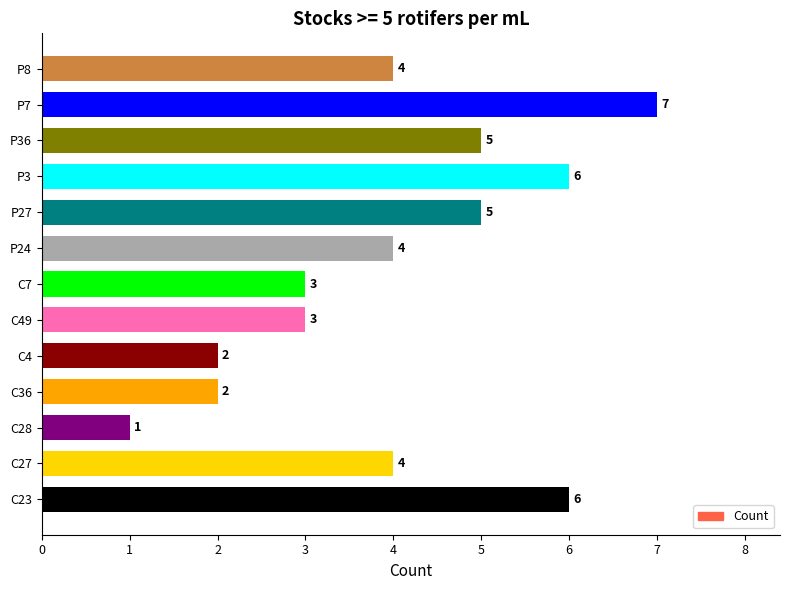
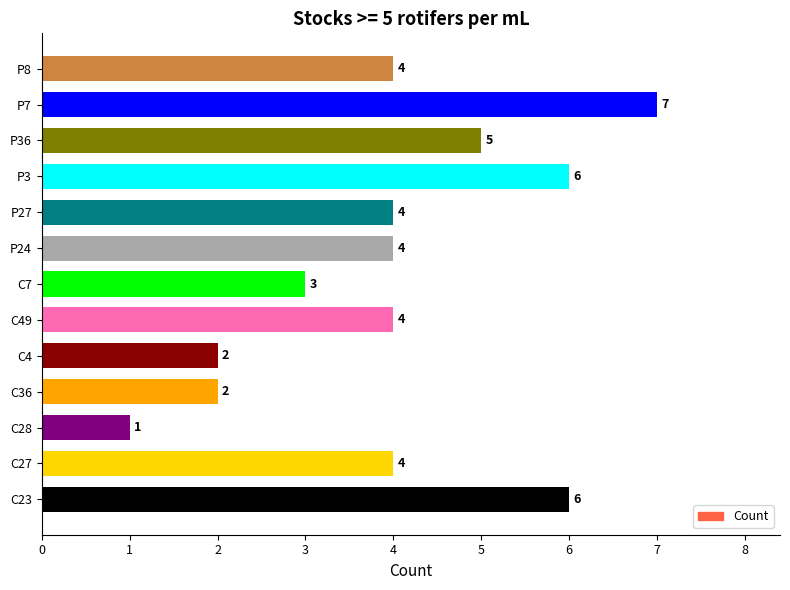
  {
    "P8": 4,
    "P7": 7,
    "P36": 5,
    "P3": 6,
-   "P27": 5,
+   "P27": 4,
    "P24": 4,
    "C7": 3,
-   "C49": 3,
+   "C49": 4,
    "C4": 2,
    "C36": 2,
    "C28": 1,
    "C27": 4,
    "C23": 6
  }
